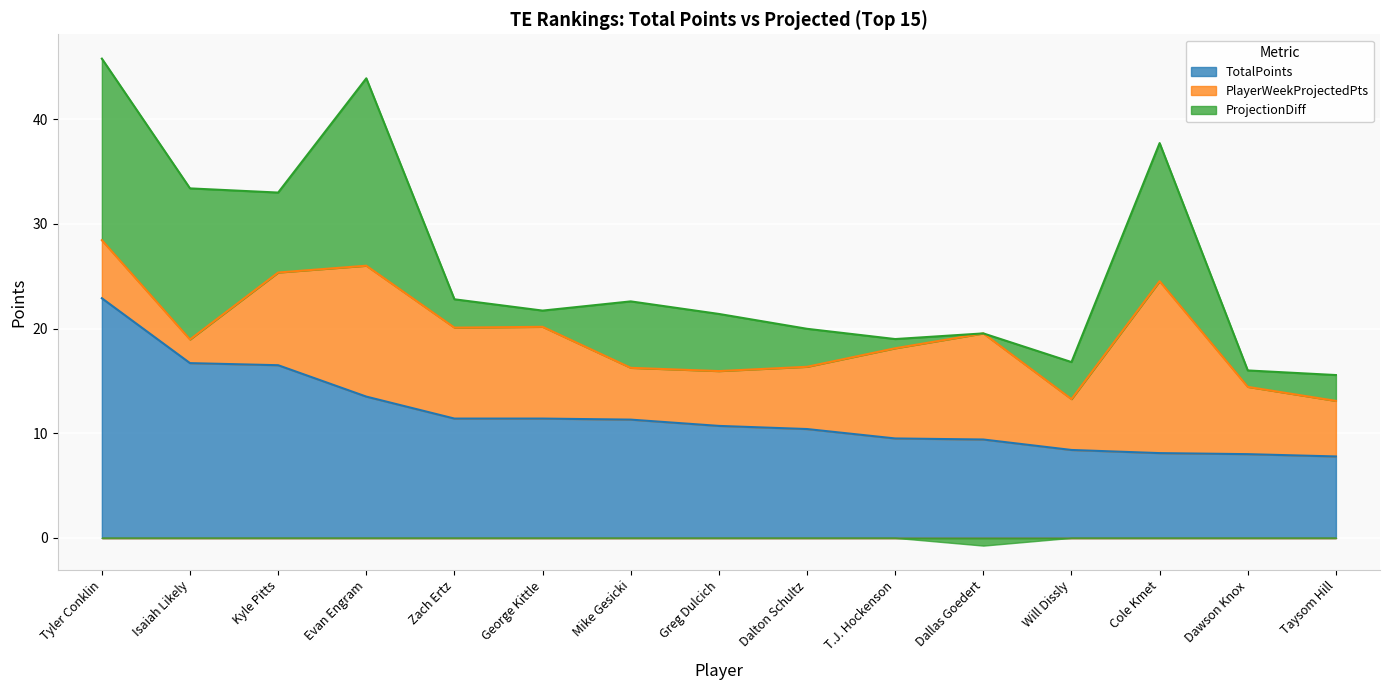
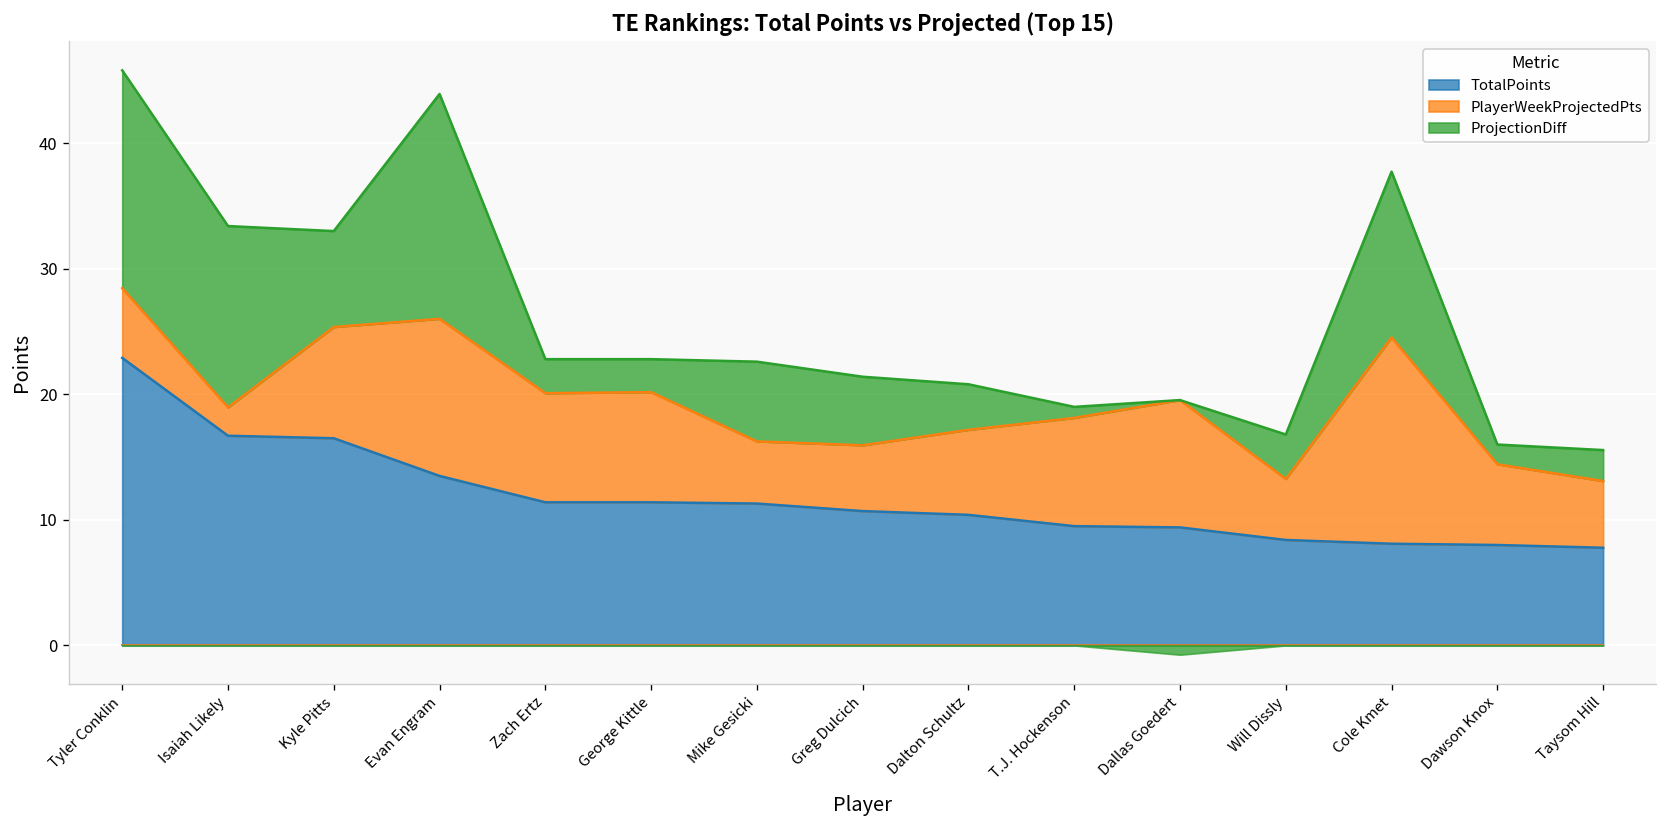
  {
    "PlayerWeekProjectedPts": {
      "Tyler Conklin": 5.6,
      "Isaiah Likely": 2.3,
      "Kyle Pitts": 8.9,
      "Evan Engram": 12.5,
      "Zach Ertz": 8.7,
      "George Kittle": 8.8,
      "Mike Gesicki": 4.9,
      "Greg Dulcich": 5.2,
-     "Dalton Schultz": 6.0,
+     "Dalton Schultz": 6.8,
      "T.J. Hockenson": 8.6,
      "Will Dissly": 4.9,
      "Cole Kmet": 16.4,
      "Dawson Knox": 6.4,
      "Taysom Hill": 5.3
    },
    "ProjectionDiff": {
      "Tyler Conklin": 17.3,
      "Isaiah Likely": 14.4,
      "Kyle Pitts": 7.6,
      "Evan Engram": 17.9,
      "Zach Ertz": 2.7,
-     "George Kittle": 1.6,
+     "George Kittle": 2.6,
      "Mike Gesicki": 6.4,
      "Greg Dulcich": 5.5,
      "Dalton Schultz": 3.6,
      "T.J. Hockenson": 0.9,
      "Will Dissly": 3.5,
      "Cole Kmet": 13.2,
      "Dawson Knox": 1.6,
      "Taysom Hill": 2.5
    }
  }
